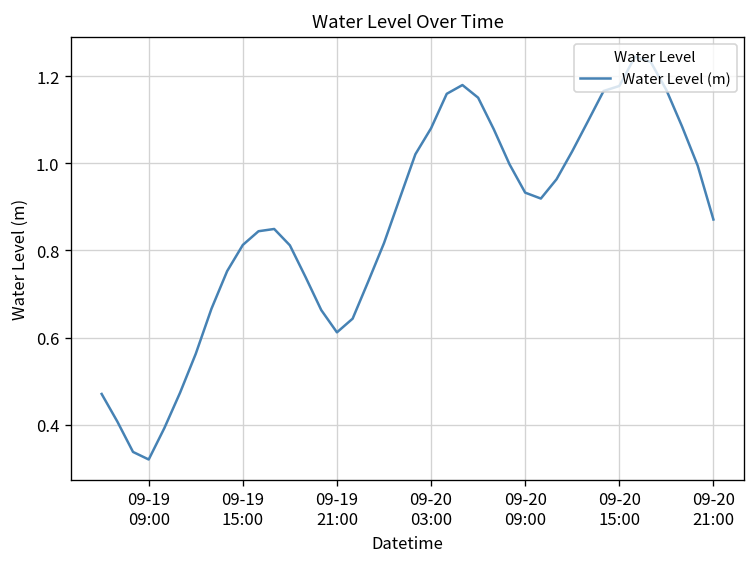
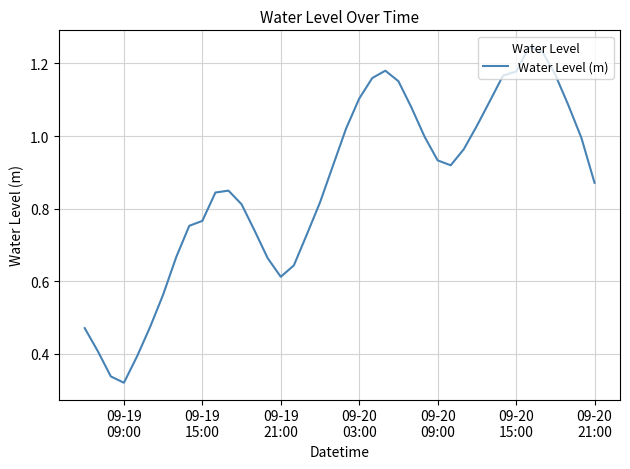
  {
    "09-19 09:00": 0.32,
-   "09-19 15:00": 0.81,
+   "09-19 15:00": 0.77,
    "09-19 21:00": 0.61,
-   "09-20 03:00": 1.08,
+   "09-20 03:00": 1.10,
    "09-20 09:00": 0.93,
    "09-20 21:00": 0.87
  }
